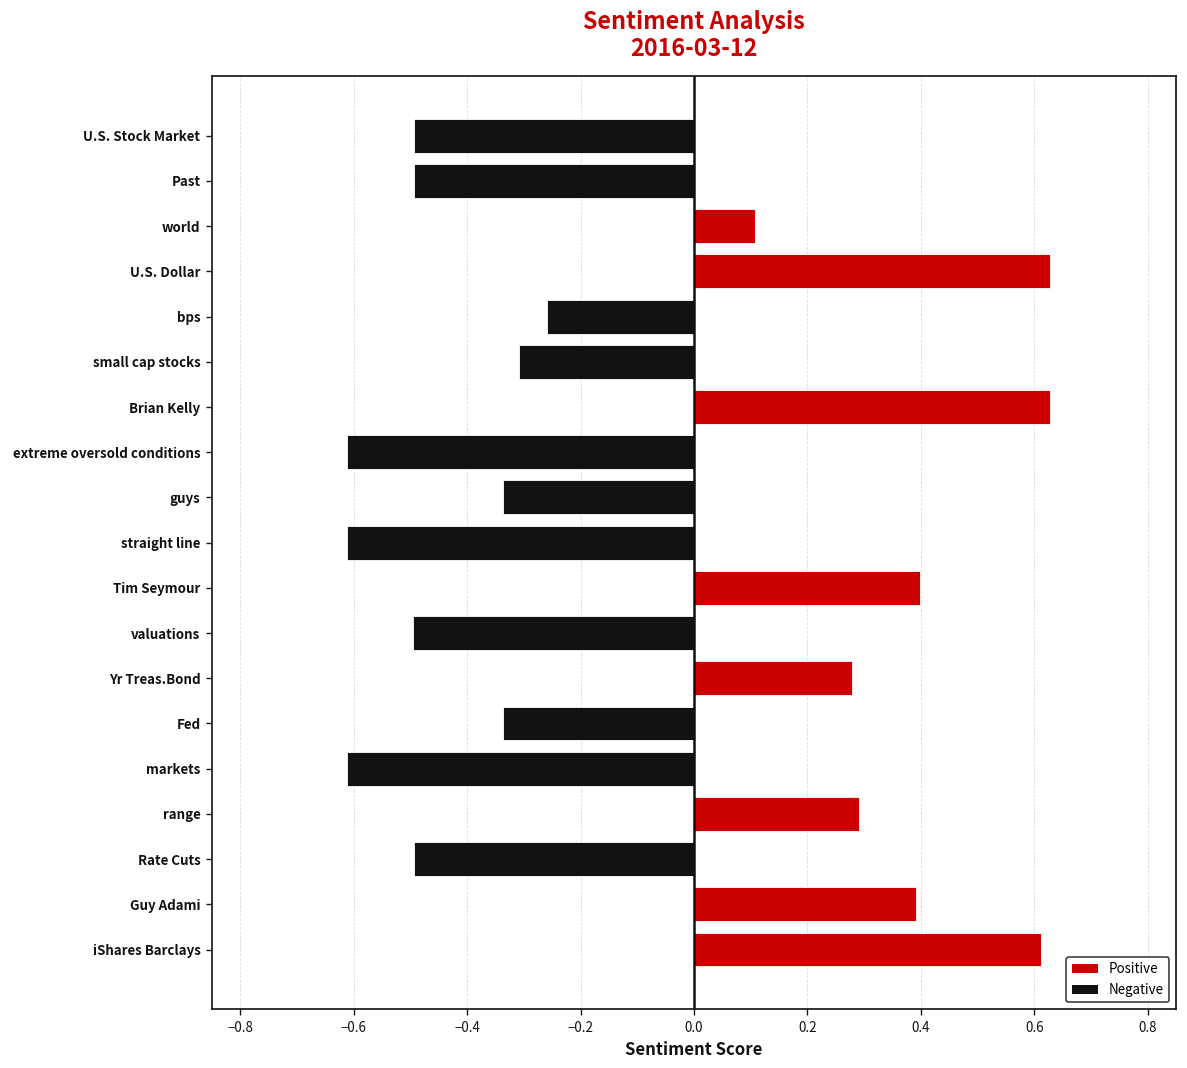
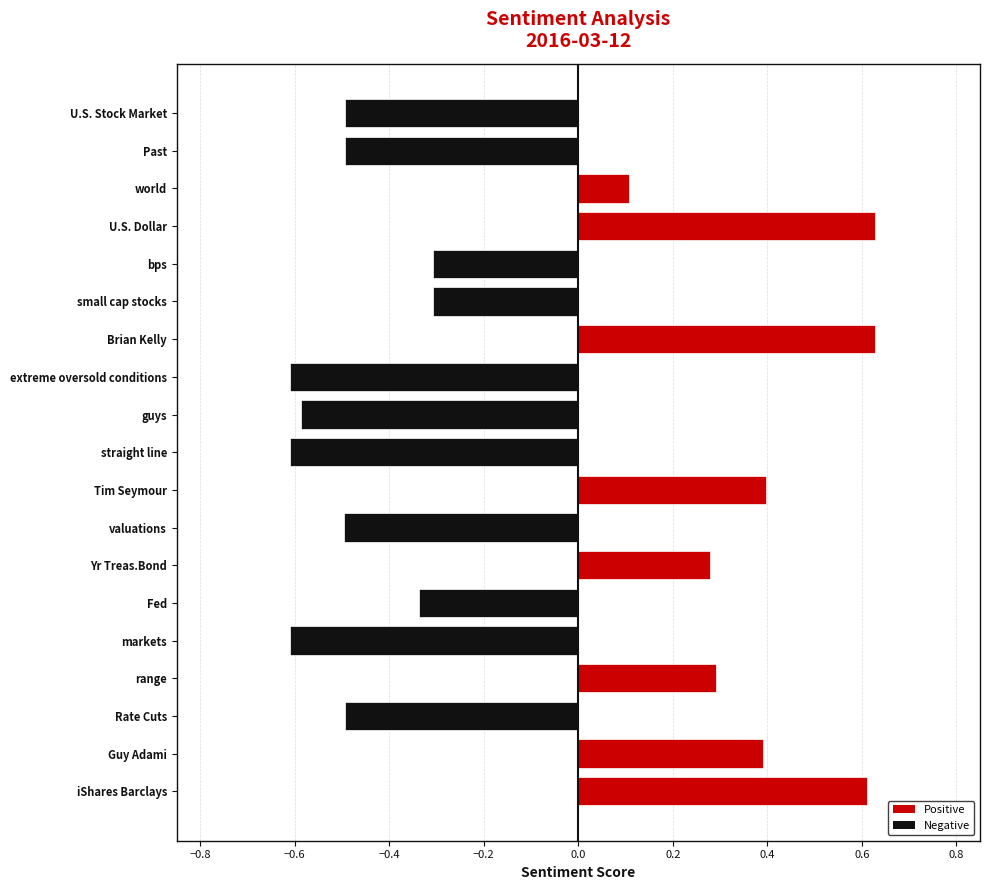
  {
    "U.S. Stock Market": -0.49,
    "Past": -0.49,
    "world": 0.11,
    "U.S. Dollar": 0.63,
-   "bps": -0.26,
+   "bps": -0.31,
    "small cap stocks": -0.31,
    "Brian Kelly": 0.63,
    "extreme oversold conditions": -0.61,
-   "guys": -0.34,
+   "guys": -0.59,
    "straight line": -0.61,
    "Tim Seymour": 0.40,
    "valuations": -0.50,
    "Yr Treas.Bond": 0.28,
    "Fed": -0.34,
    "markets": -0.61,
    "range": 0.29,
    "Rate Cuts": -0.49,
    "Guy Adami": 0.39,
    "iShares Barclays": 0.61
  }
